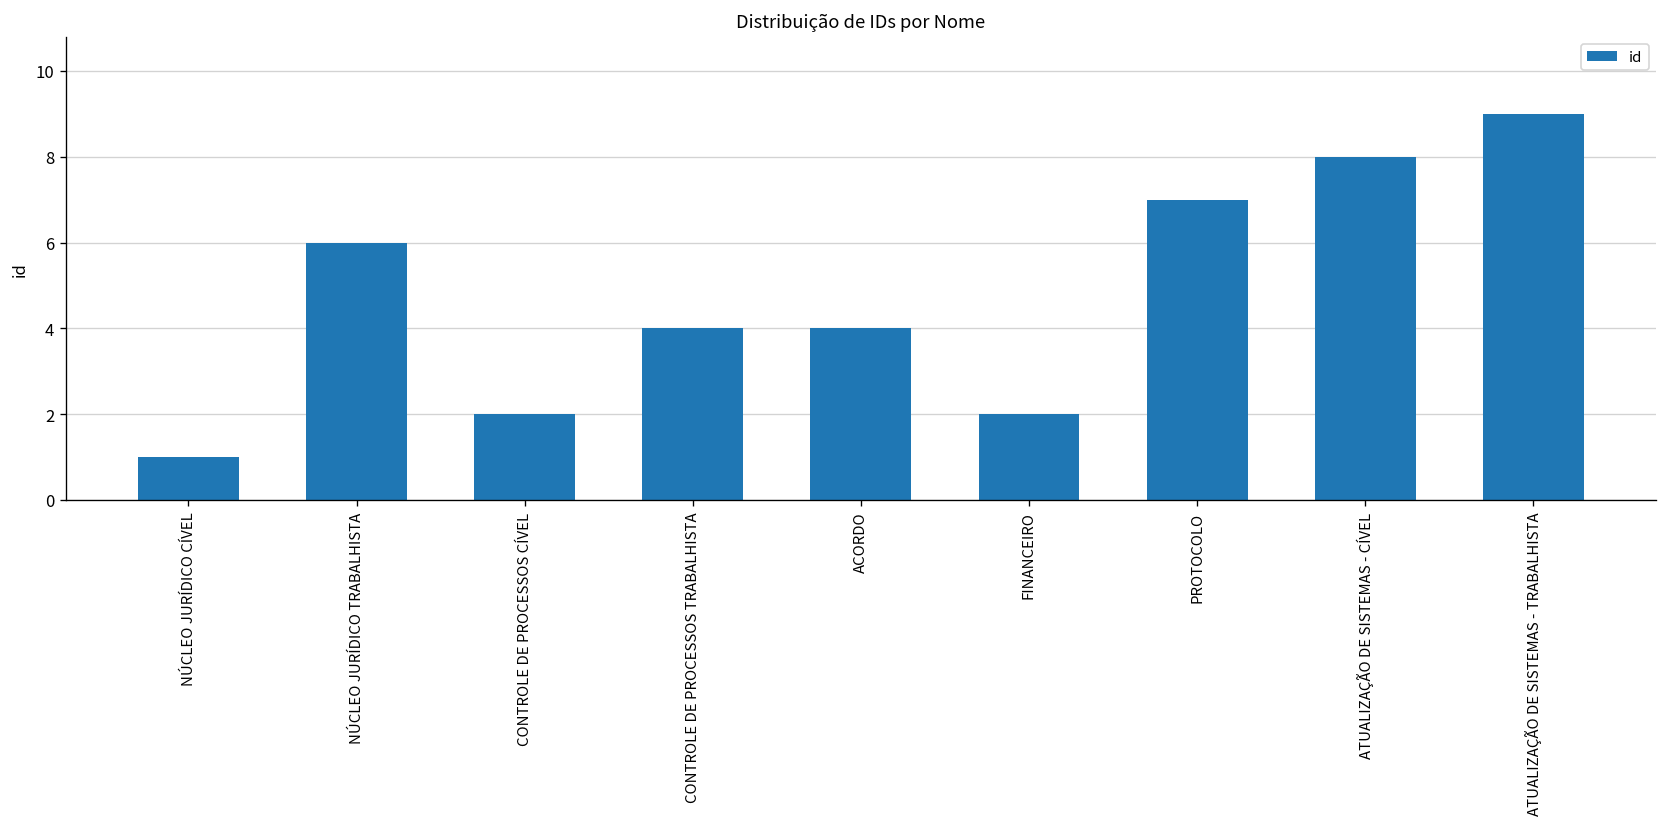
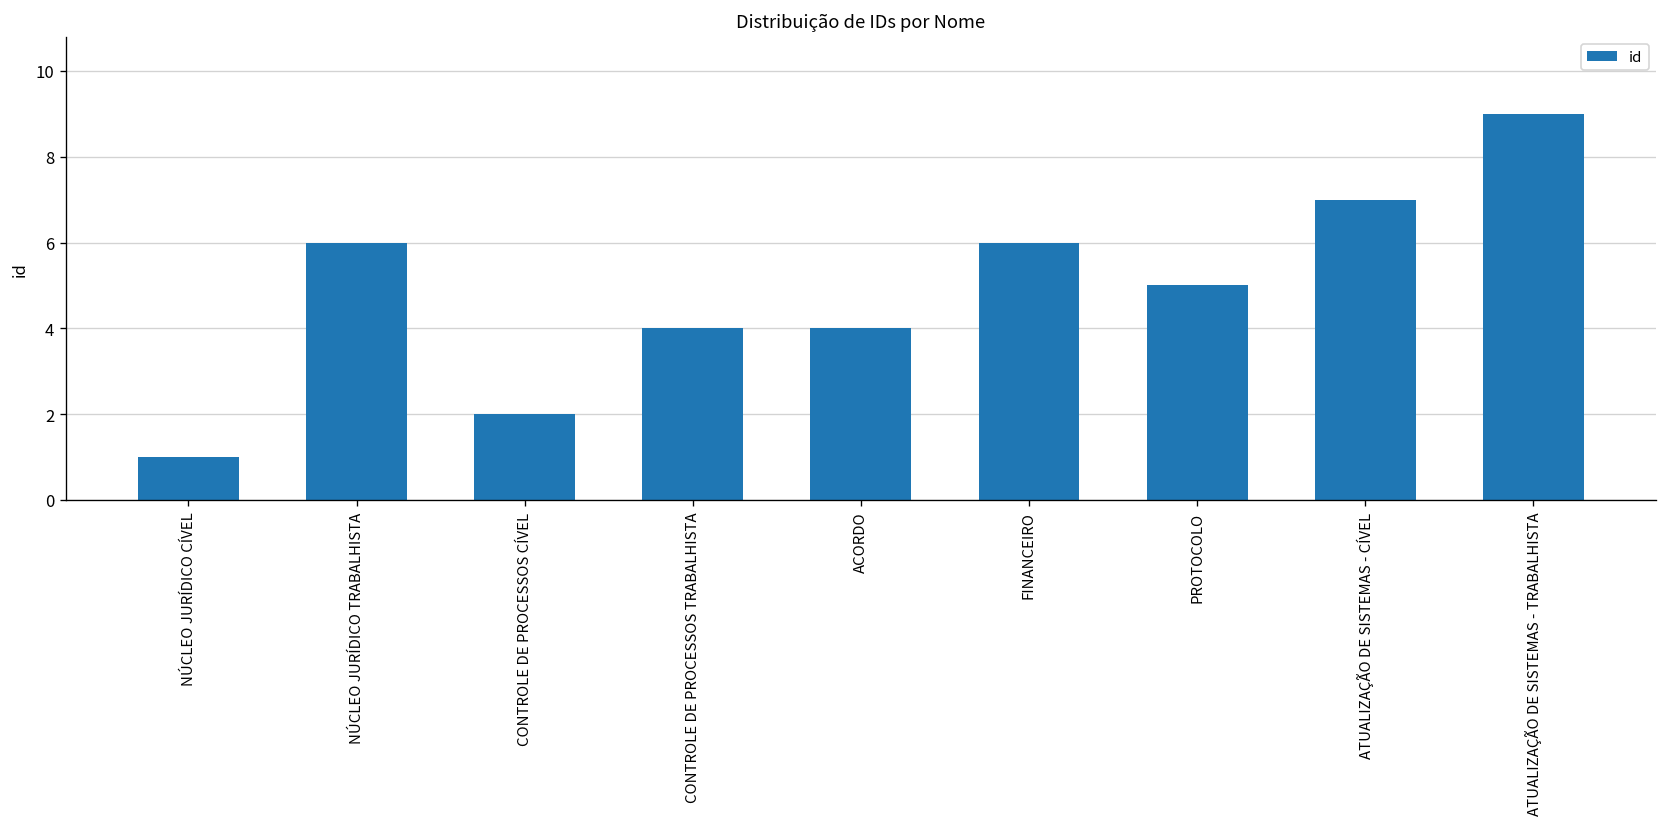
  {
    "NÚCLEO JURÍDICO CÍVEL": 1,
    "NÚCLEO JURÍDICO TRABALHISTA": 6,
    "CONTROLE DE PROCESSOS CÍVEL": 2,
    "CONTROLE DE PROCESSOS TRABALHISTA": 4,
    "ACORDO": 4,
-   "FINANCEIRO": 2,
-   "PROTOCOLO": 7,
-   "ATUALIZAÇÃO DE SISTEMAS - CÍVEL": 8,
+   "FINANCEIRO": 6,
+   "PROTOCOLO": 5,
+   "ATUALIZAÇÃO DE SISTEMAS - CÍVEL": 7,
    "ATUALIZAÇÃO DE SISTEMAS - TRABALHISTA": 9
  }
